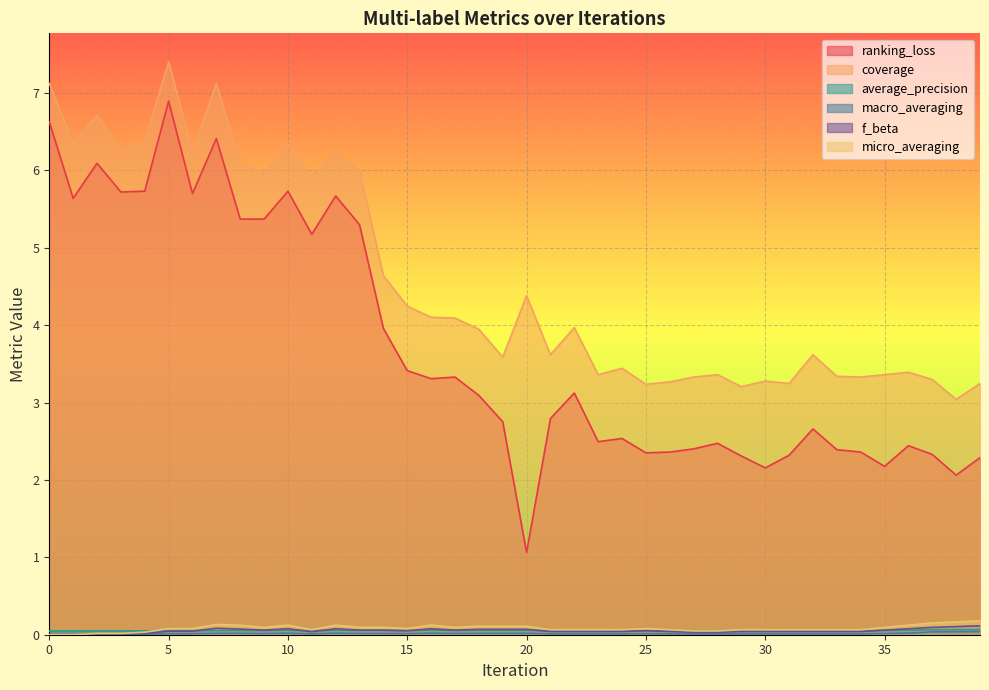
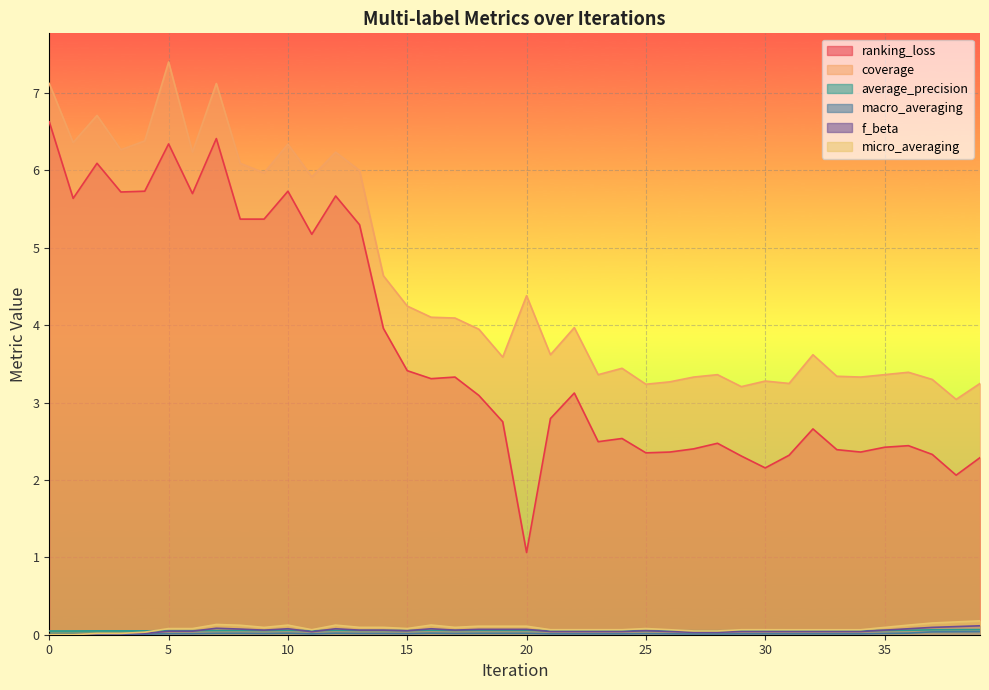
  {
    "ranking_loss": {
      "0": 6.6,
-     "5": 6.9,
+     "5": 6.3,
      "10": 5.7,
      "15": 3.4,
      "20": 1.1,
      "25": 2.4,
      "30": 2.2,
-     "35": 2.2
+     "35": 2.4
    }
  }
